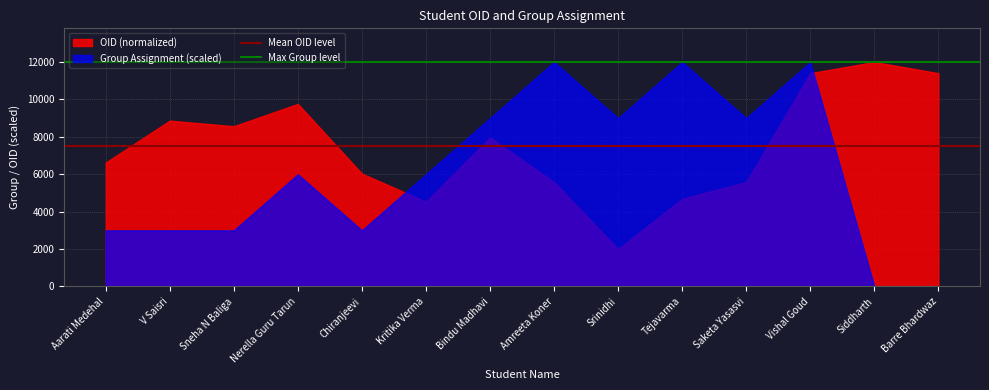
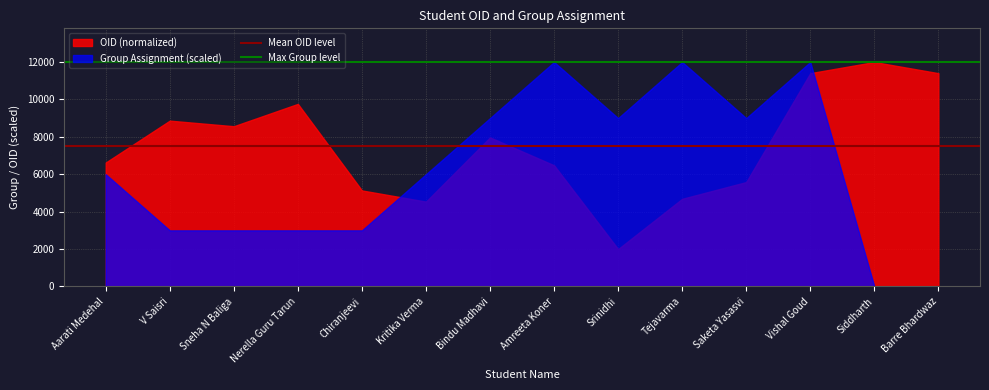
  {
    "OID (normalized)": {
      "Aarati Medehal": 6600,
      "V Saisri": 8900,
      "Sneha N Baliga": 8600,
      "Nerella Guru Tarun": 9800,
-     "Chiranjeevi": 6000,
+     "Chiranjeevi": 5100,
      "Kritika Verma": 4500,
      "Bindu Madhavi": 8000,
-     "Amreeta Koner": 5600,
+     "Amreeta Koner": 6500,
      "Srinidhi": 2000,
      "Tejavarma": 4700,
      "Saketa Yasasvi": 5600,
      "Vishal Goud": 11400,
      "Siddharth": 12000,
      "Barre Bhardwaz": 11400
    },
    "Group Assignment (scaled)": {
-     "Aarati Medehal": 3000,
+     "Aarati Medehal": 6000,
      "V Saisri": 3000,
      "Sneha N Baliga": 3000,
-     "Nerella Guru Tarun": 6000,
+     "Nerella Guru Tarun": 3000,
      "Chiranjeevi": 3000,
      "Kritika Verma": 6000,
      "Bindu Madhavi": 9000,
      "Amreeta Koner": 12000,
      "Srinidhi": 9000,
      "Tejavarma": 12000,
      "Saketa Yasasvi": 9000,
      "Vishal Goud": 12000,
      "Siddharth": 0,
      "Barre Bhardwaz": 0
    }
  }
